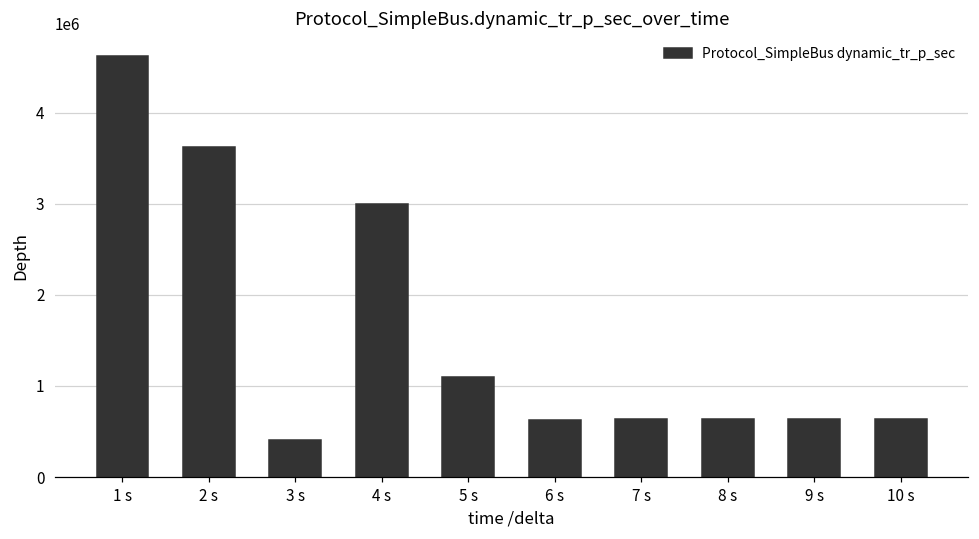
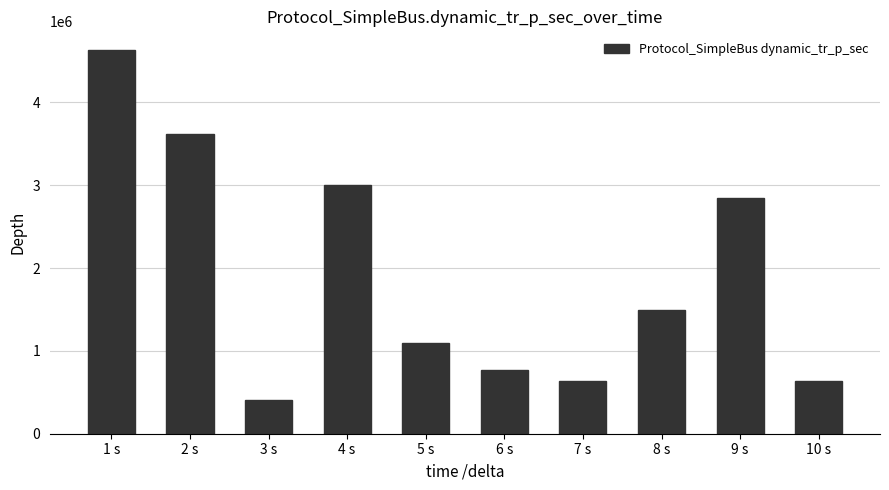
  {
    "1 s": 4600000,
    "2 s": 3600000,
    "3 s": 400000,
    "4 s": 3000000,
    "5 s": 1100000,
-   "6 s": 600000,
+   "6 s": 800000,
    "7 s": 600000,
-   "8 s": 600000,
-   "9 s": 600000,
+   "8 s": 1500000,
+   "9 s": 2800000,
    "10 s": 600000
  }
